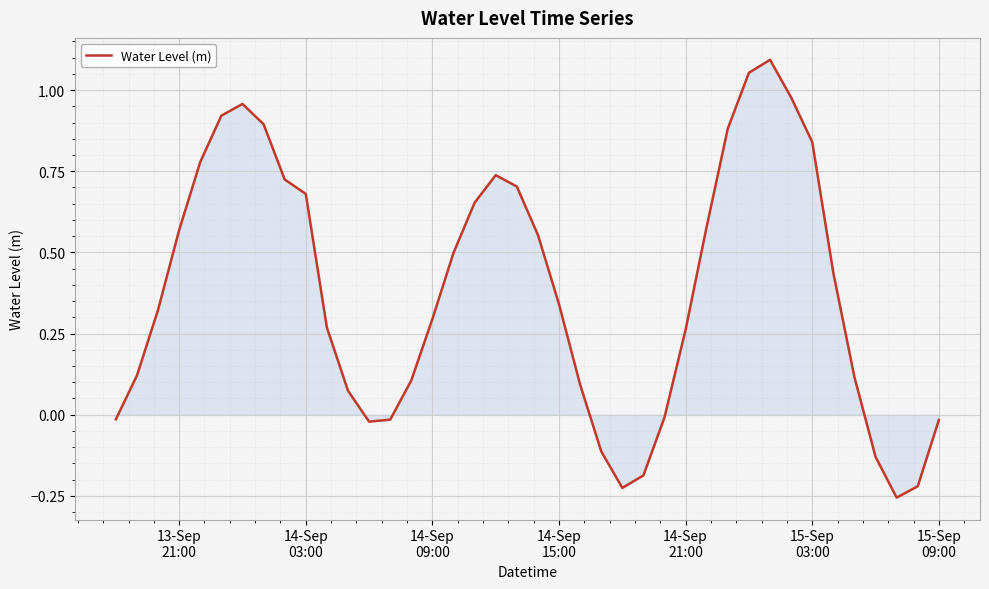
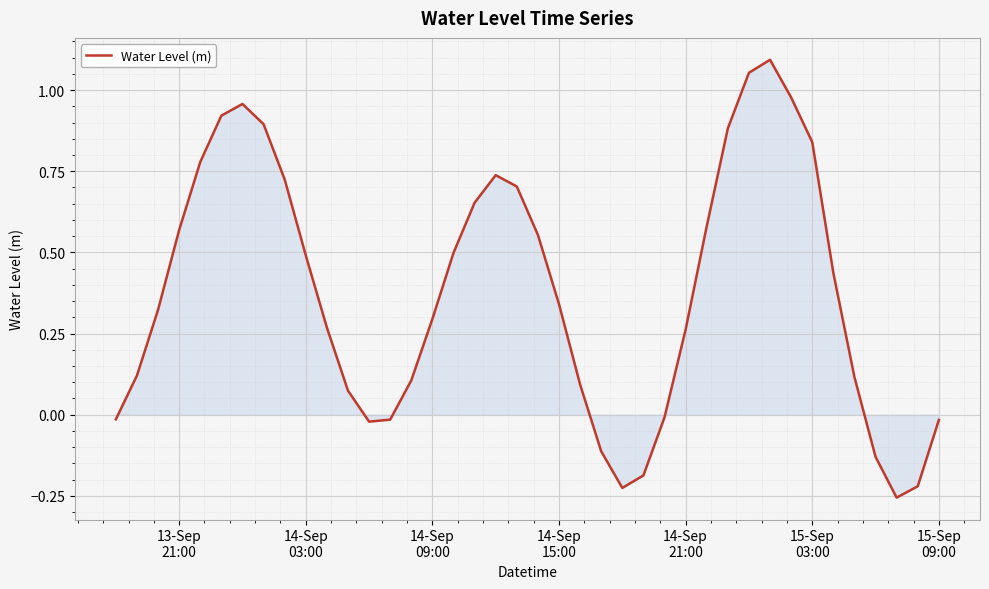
  {
    "Water Level (m)": {
-     "14-Sep 03:00": 0.68,
+     "14-Sep 03:00": 0.49,
      "15-Sep 09:00": -0.02
    }
  }
